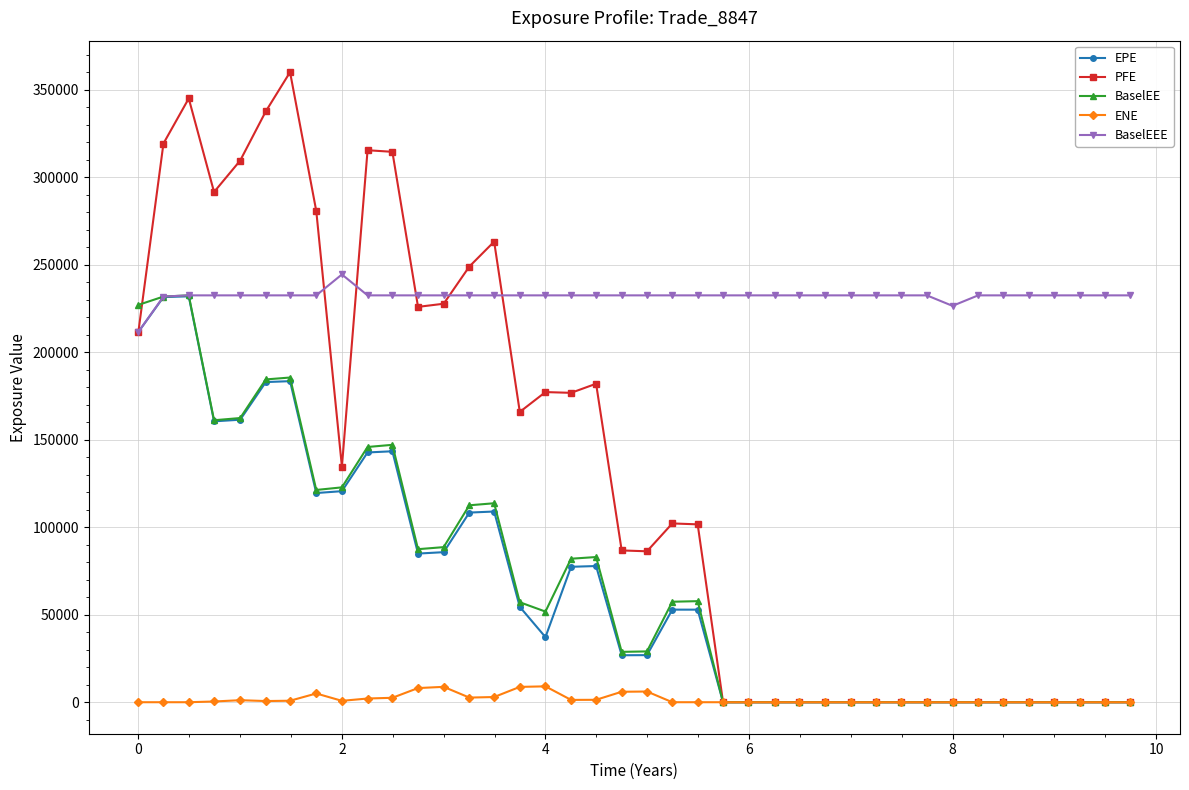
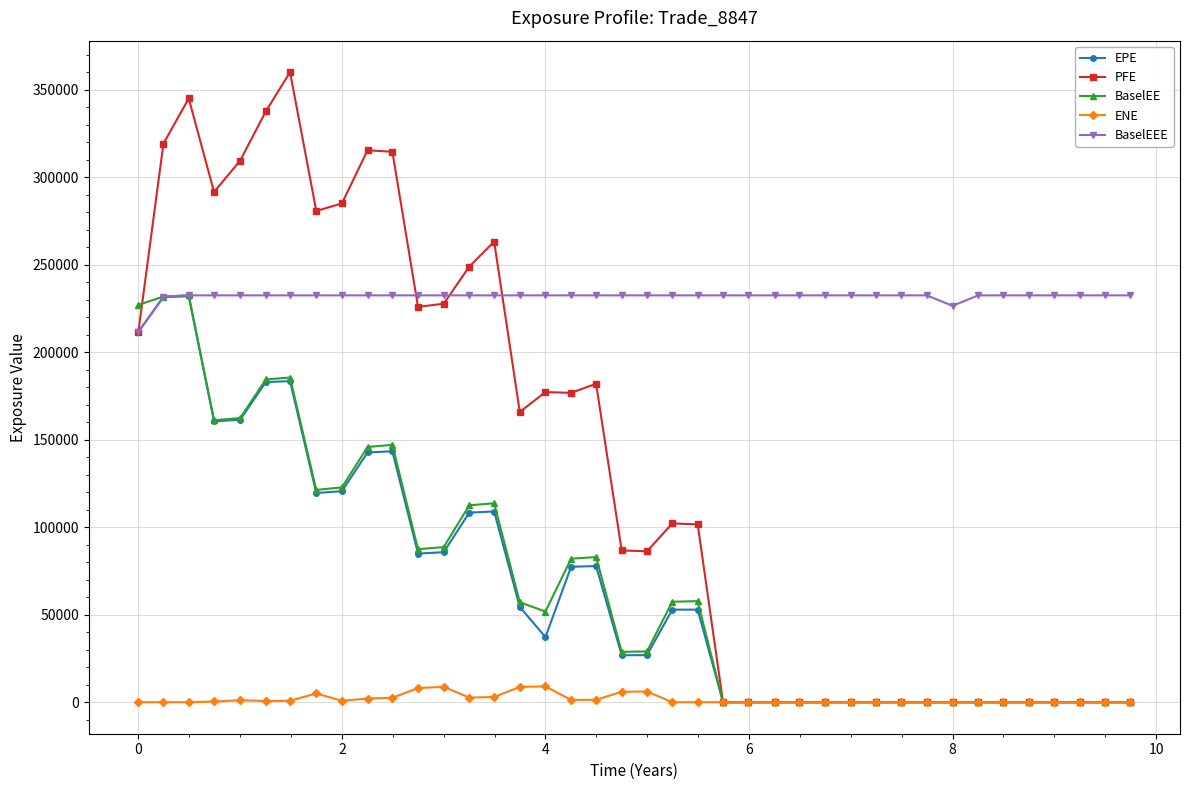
  {
    "EPE": {
      "2": 121000,
      "4": 37000
    },
    "PFE": {
-     "2": 135000,
+     "2": 285000,
      "4": 177000
    },
    "BaselEE": {
      "0": 227000,
      "2": 123000,
      "4": 52000
    },
    "ENE": {
      "0": 0,
      "2": 1000,
      "4": 9000
    },
    "BaselEEE": {
-     "2": 244000,
+     "2": 233000,
      "4": 233000,
      "8": 227000
    }
  }
